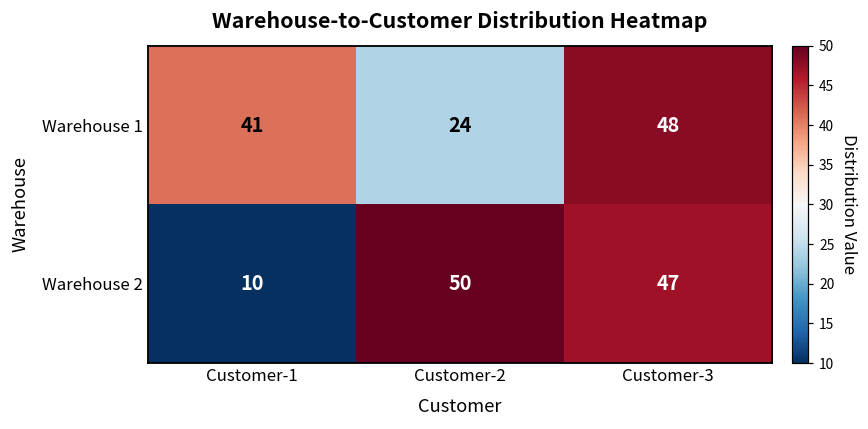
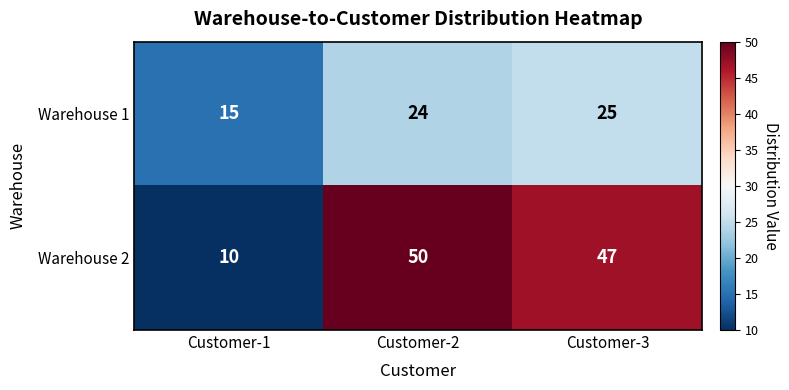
  {
    "Warehouse 1": {
-     "Customer-1": 41,
+     "Customer-1": 15,
      "Customer-2": 24,
-     "Customer-3": 48
+     "Customer-3": 25
    },
    "Warehouse 2": {
      "Customer-1": 10,
      "Customer-2": 50,
      "Customer-3": 47
    }
  }
